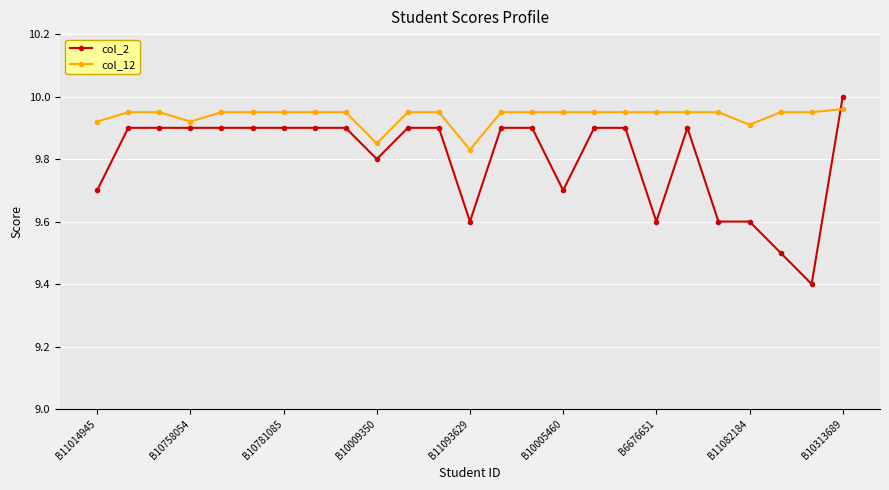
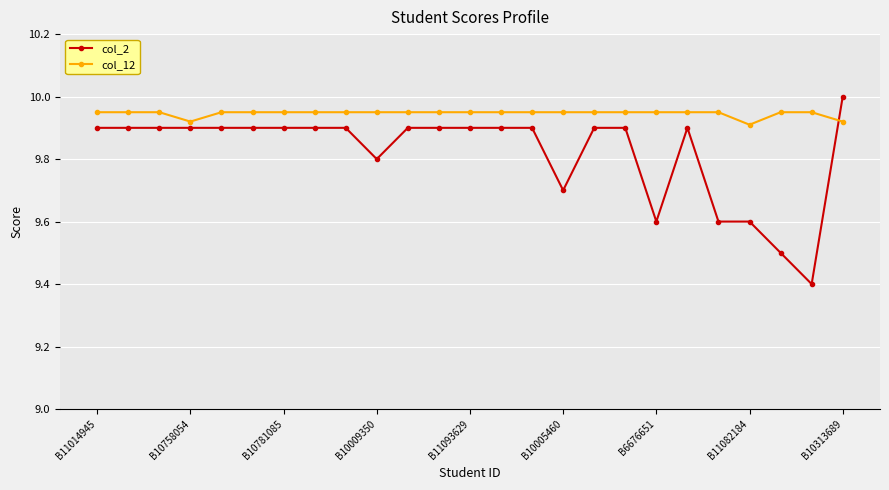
  {
    "col_2": {
-     "B11014945": 9.7,
+     "B11014945": 9.9,
      "B10758054": 9.9,
      "B10781085": 9.9,
      "B10009350": 9.8,
-     "B11093629": 9.6,
+     "B11093629": 9.9,
      "B10005460": 9.7,
      "B6676651": 9.6,
      "B11082184": 9.6,
      "B10313689": 10.0
    },
    "col_12": {
-     "B11014945": 9.92,
+     "B11014945": 9.95,
      "B10758054": 9.92,
      "B10781085": 9.95,
-     "B10009350": 9.85,
-     "B11093629": 9.83,
+     "B10009350": 9.95,
+     "B11093629": 9.95,
      "B10005460": 9.95,
      "B6676651": 9.95,
      "B11082184": 9.91,
-     "B10313689": 9.96
+     "B10313689": 9.92
    }
  }
